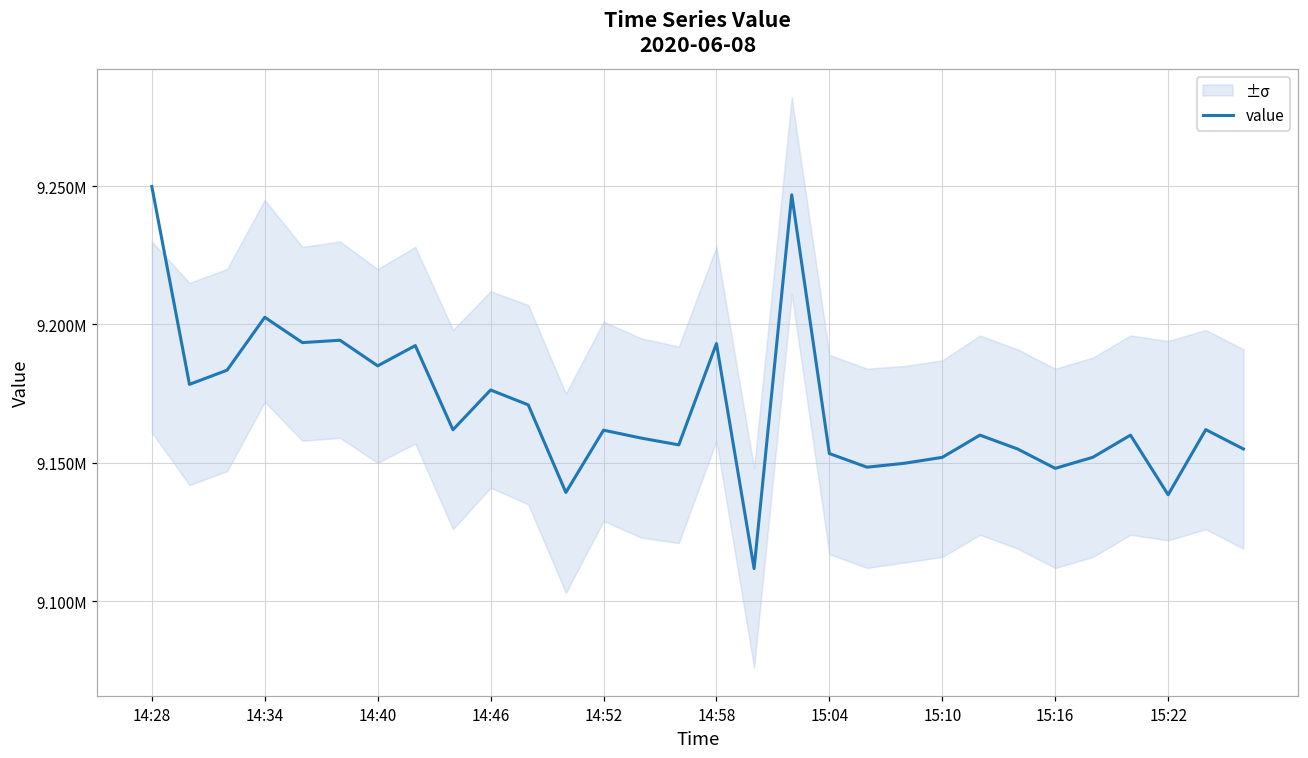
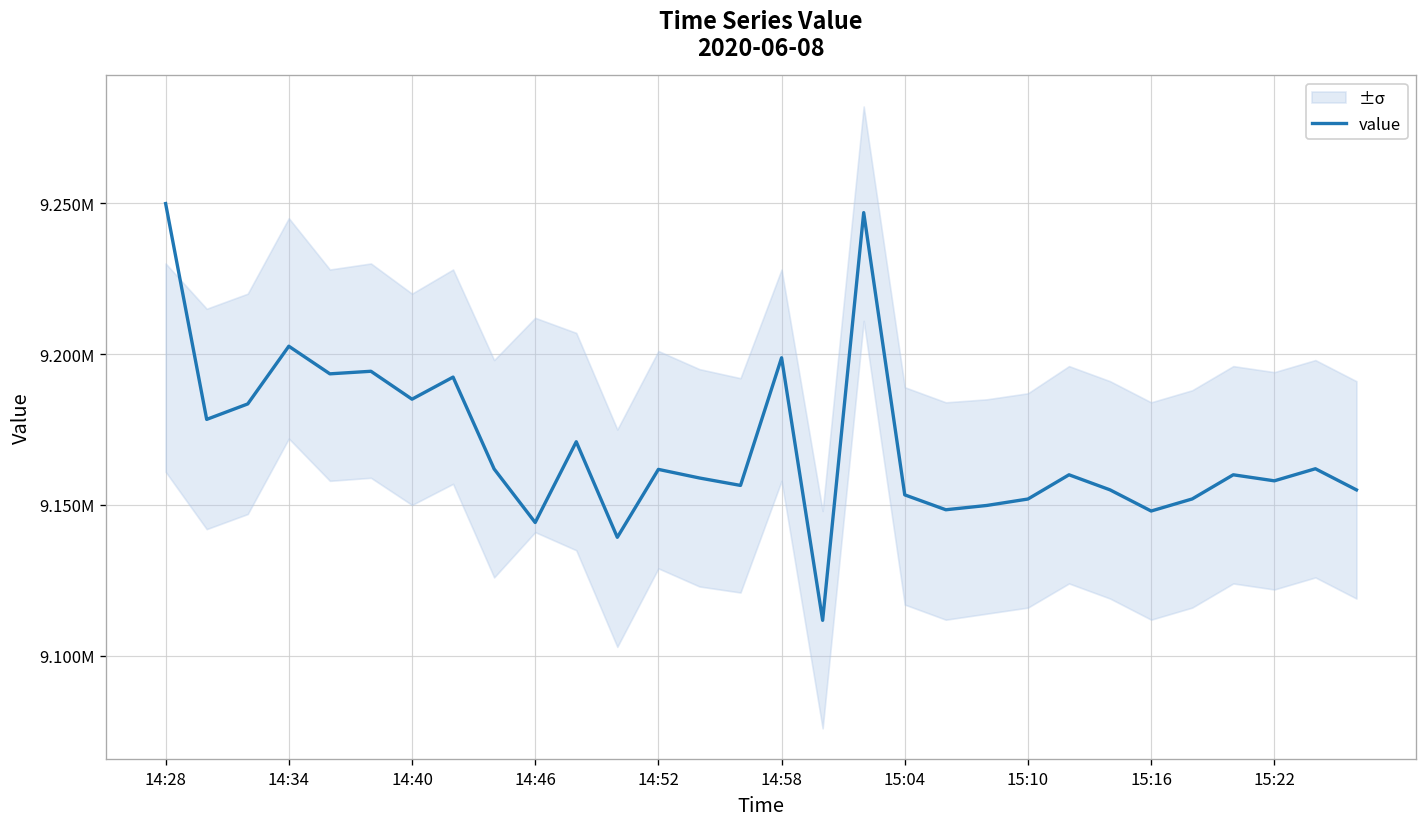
  {
    "value": {
      "14:28": 9250000,
      "14:34": 9203000,
      "14:40": 9185000,
-     "14:46": 9176000,
+     "14:46": 9144000,
      "14:52": 9162000,
-     "14:58": 9193000,
+     "14:58": 9199000,
      "15:04": 9153000,
      "15:10": 9152000,
      "15:16": 9148000,
-     "15:22": 9138000
+     "15:22": 9158000
    }
  }
